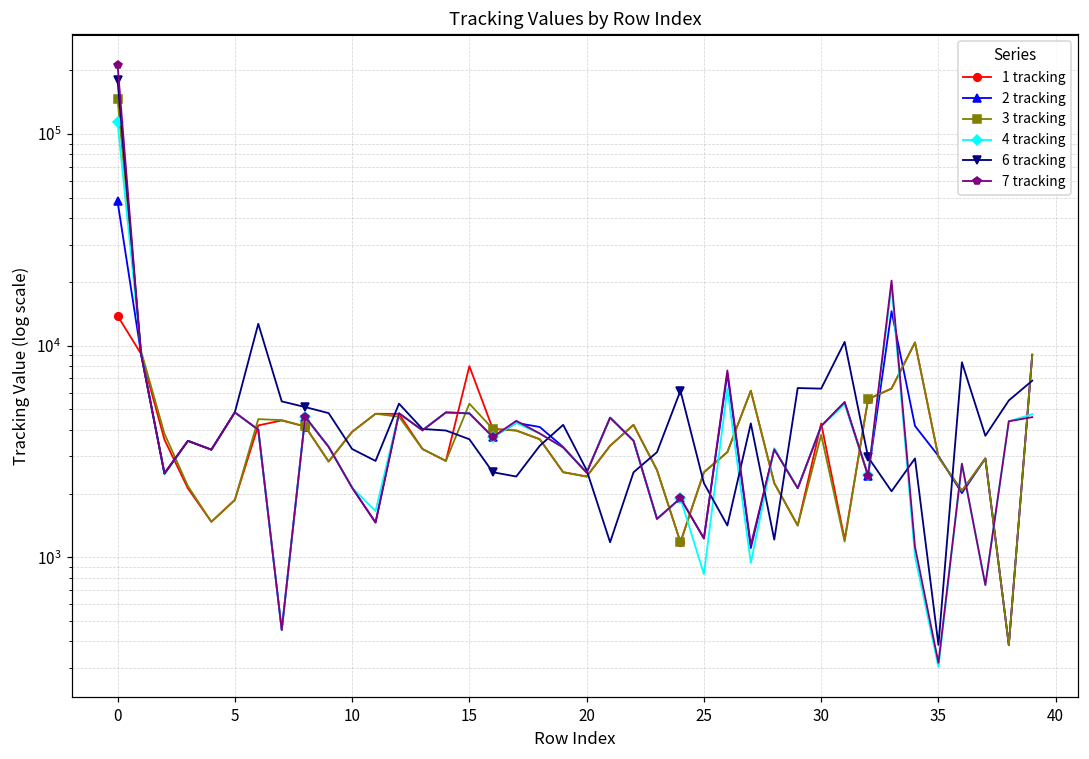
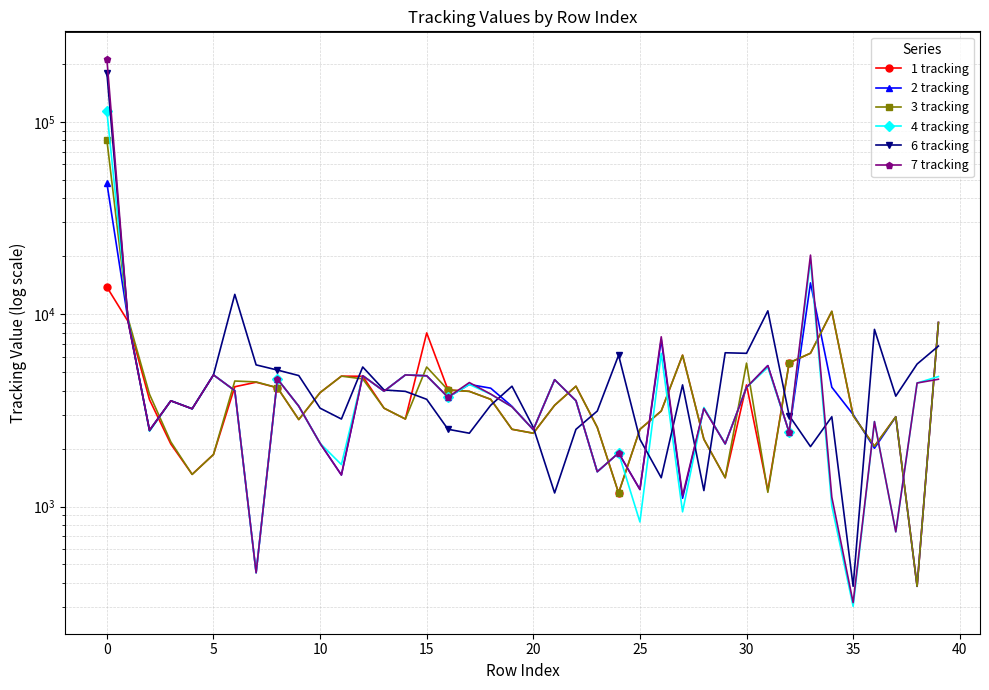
  {
    "1 tracking": {
      "0": 14000,
      "15": 8000
    },
    "2 tracking": {
      "0": 48000
    },
    "3 tracking": {
-     "0": 150000,
+     "0": 80000,
      "15": 5300,
-     "30": 3800
+     "30": 5600
    },
    "4 tracking": {
      "0": 110000,
      "25": 830,
      "35": 300
    },
    "6 tracking": {
      "0": 180000,
      "10": 3200,
      "15": 3600,
      "25": 2200,
      "30": 6300,
      "35": 390
    },
    "7 tracking": {
      "0": 210000,
      "35": 320
    }
  }
